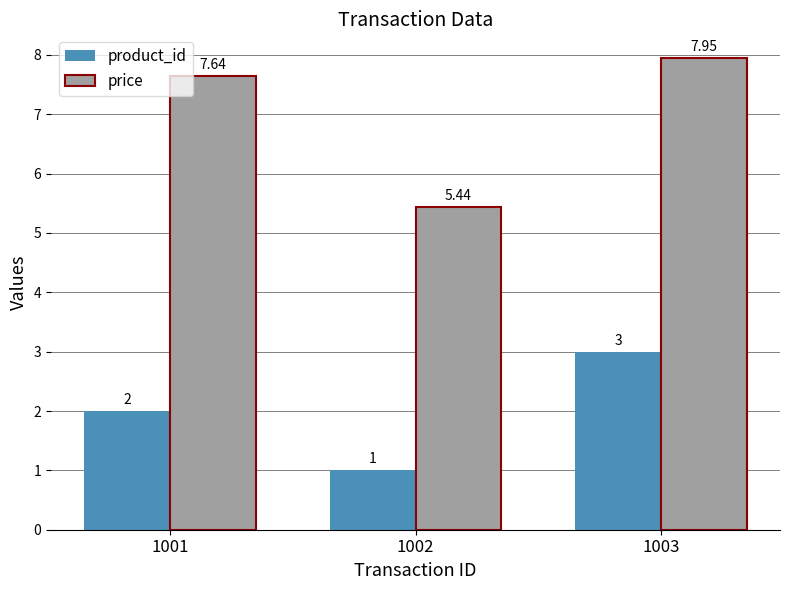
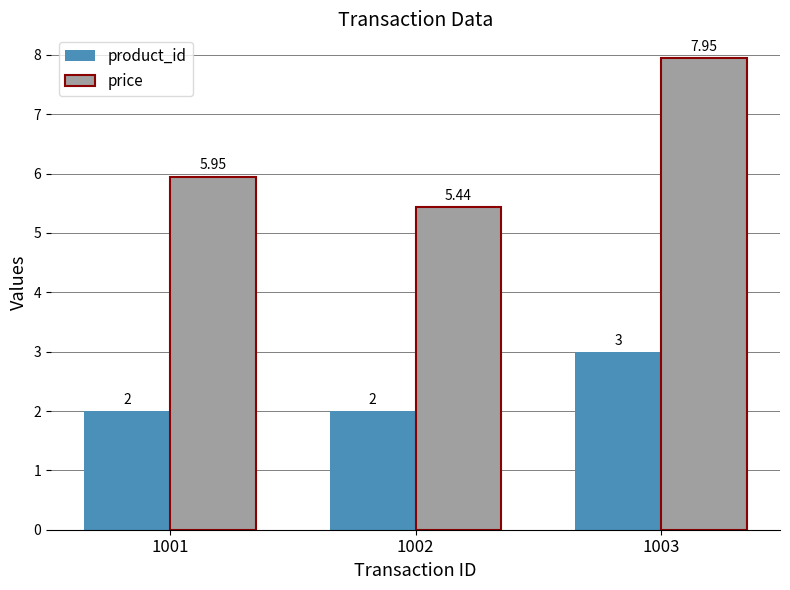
  {
    "product_id": {
      "1001": 2,
-     "1002": 1,
+     "1002": 2,
      "1003": 3
    },
    "price": {
-     "1001": 7.64,
+     "1001": 5.95,
      "1002": 5.44,
      "1003": 7.95
    }
  }
